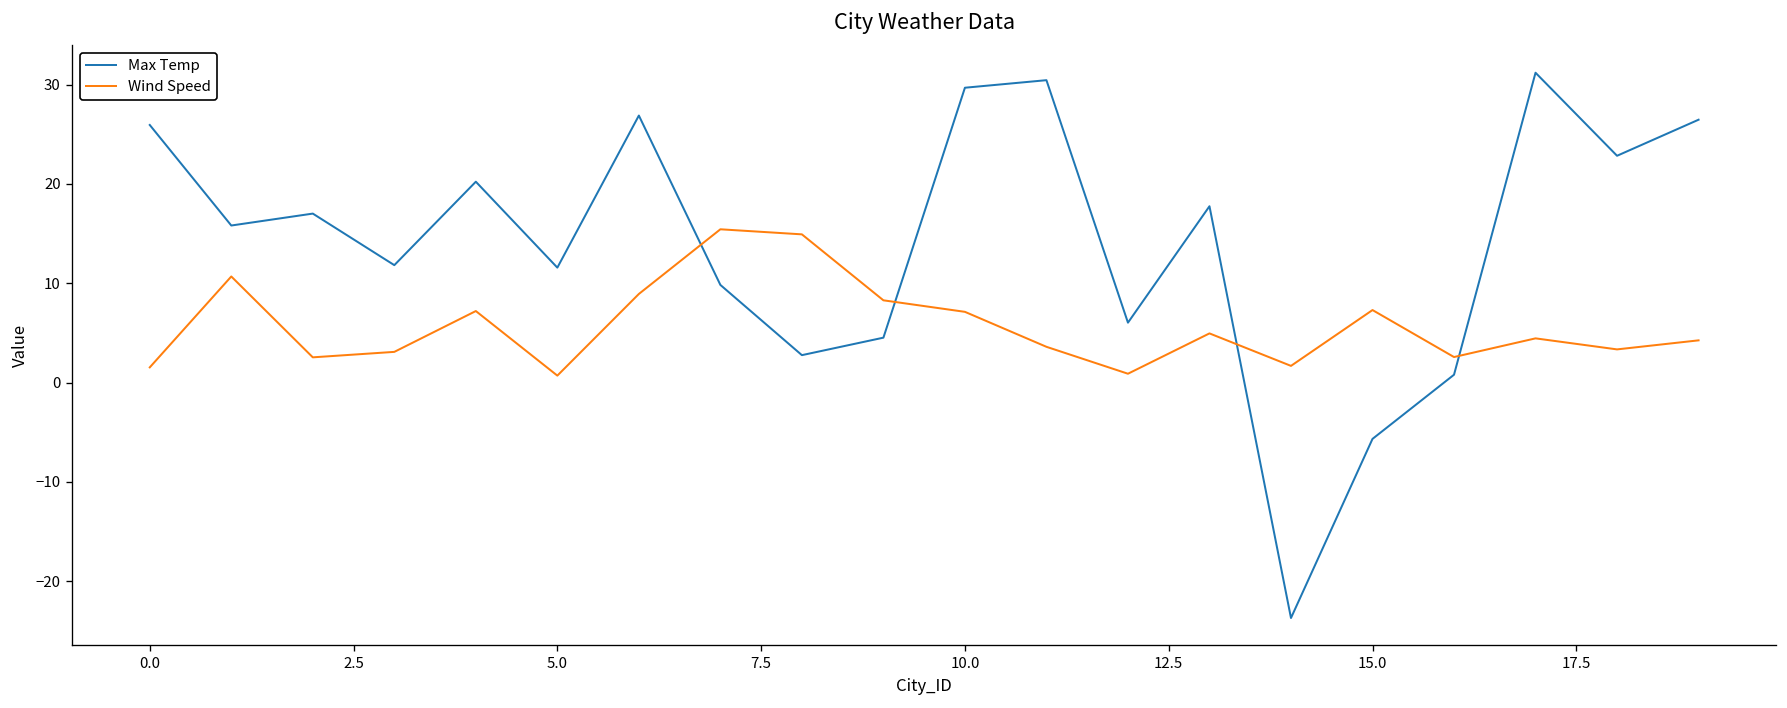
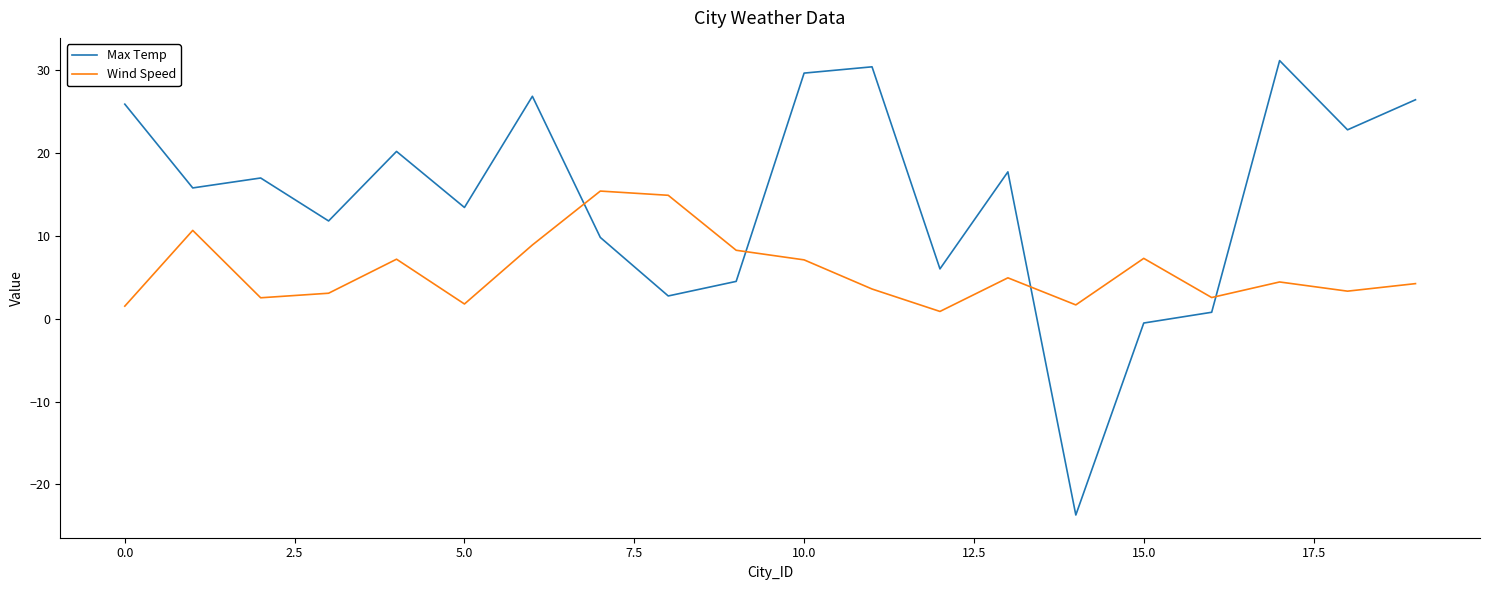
  {
    "Max Temp": {
      "0.0": 26,
-     "5.0": 12,
+     "5.0": 13,
      "10.0": 30,
-     "15.0": -6
+     "15.0": -1
    },
    "Wind Speed": {
      "0.0": 2,
-     "5.0": 1,
+     "5.0": 2,
      "10.0": 7,
      "15.0": 7
    }
  }
